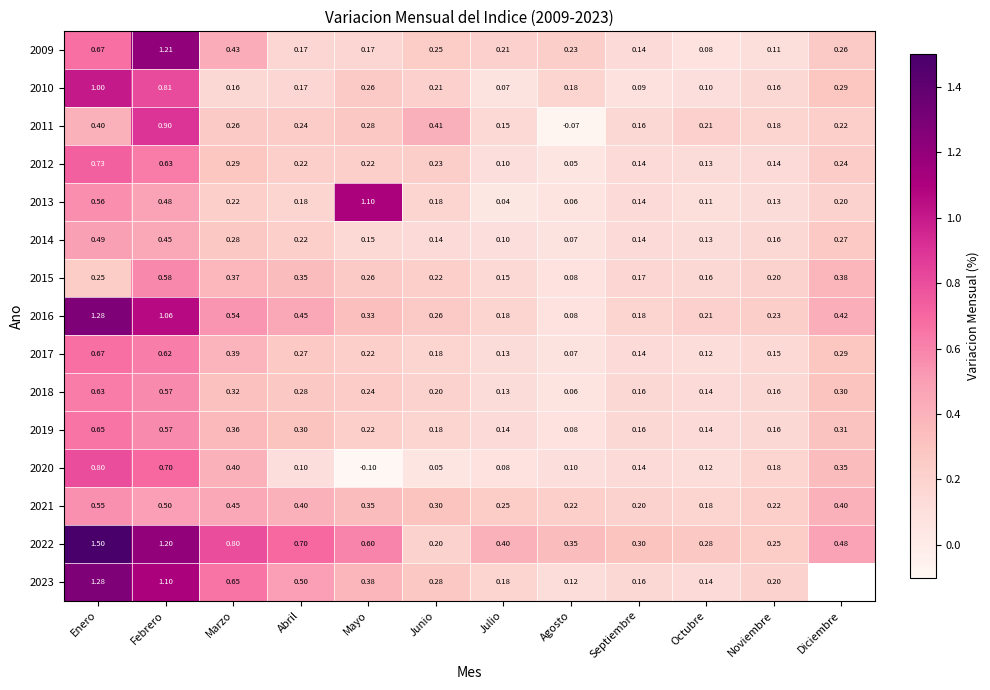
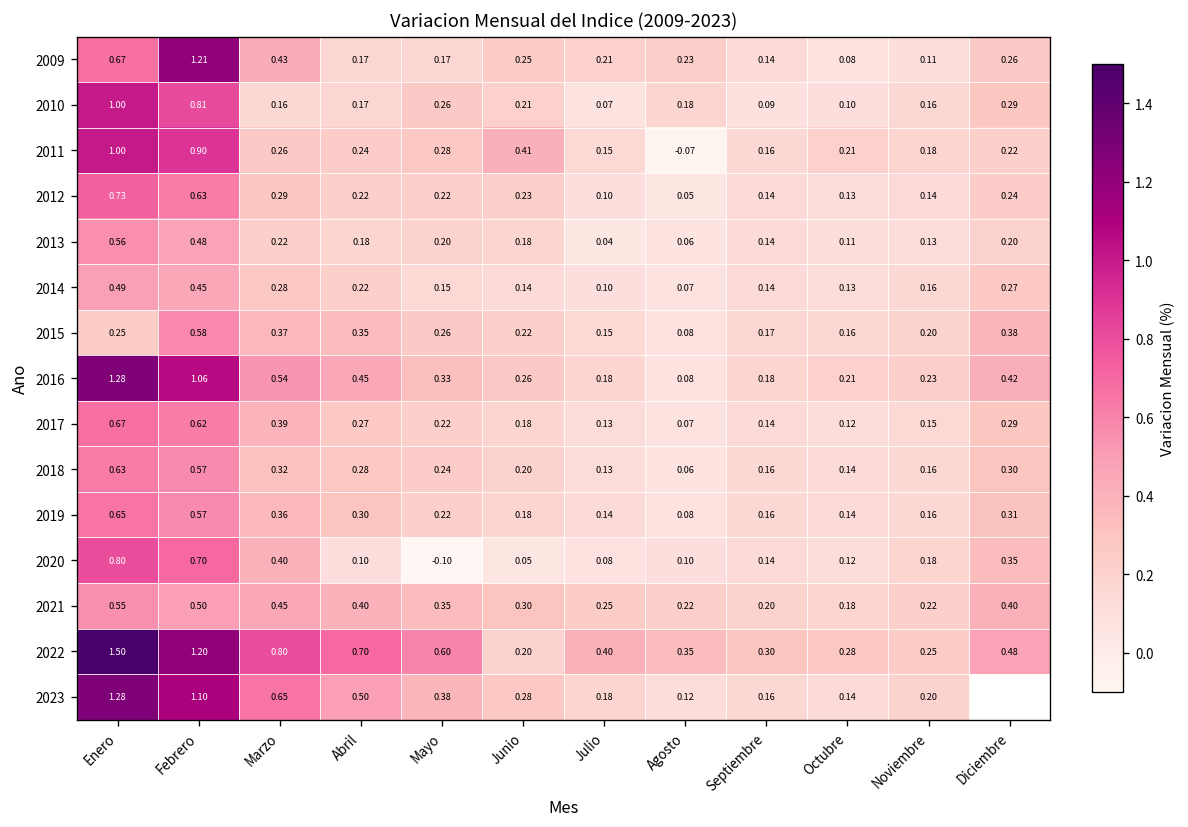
  {
    "2009": {
      "Enero": 0.67,
      "Febrero": 1.21,
      "Marzo": 0.43,
      "Abril": 0.17,
      "Mayo": 0.17,
      "Junio": 0.25,
      "Julio": 0.21,
      "Agosto": 0.23,
      "Septiembre": 0.14,
      "Octubre": 0.08,
      "Noviembre": 0.11,
      "Diciembre": 0.26
    },
    "2010": {
      "Enero": 1.00,
      "Febrero": 0.81,
      "Marzo": 0.16,
      "Abril": 0.17,
      "Mayo": 0.26,
      "Junio": 0.21,
      "Julio": 0.07,
      "Agosto": 0.18,
      "Septiembre": 0.09,
      "Octubre": 0.10,
      "Noviembre": 0.16,
      "Diciembre": 0.29
    },
    "2011": {
-     "Enero": 0.40,
+     "Enero": 1.00,
      "Febrero": 0.90,
      "Marzo": 0.26,
      "Abril": 0.24,
      "Mayo": 0.28,
      "Junio": 0.41,
      "Julio": 0.15,
      "Agosto": -0.07,
      "Septiembre": 0.16,
      "Octubre": 0.21,
      "Noviembre": 0.18,
      "Diciembre": 0.22
    },
    "2012": {
      "Enero": 0.73,
      "Febrero": 0.63,
      "Marzo": 0.29,
      "Abril": 0.22,
      "Mayo": 0.22,
      "Junio": 0.23,
      "Julio": 0.10,
      "Agosto": 0.05,
      "Septiembre": 0.14,
      "Octubre": 0.13,
      "Noviembre": 0.14,
      "Diciembre": 0.24
    },
    "2013": {
      "Enero": 0.56,
      "Febrero": 0.48,
      "Marzo": 0.22,
      "Abril": 0.18,
-     "Mayo": 1.10,
+     "Mayo": 0.20,
      "Junio": 0.18,
      "Julio": 0.04,
      "Agosto": 0.06,
      "Septiembre": 0.14,
      "Octubre": 0.11,
      "Noviembre": 0.13,
      "Diciembre": 0.20
    },
    "2014": {
      "Enero": 0.49,
      "Febrero": 0.45,
      "Marzo": 0.28,
      "Abril": 0.22,
      "Mayo": 0.15,
      "Junio": 0.14,
      "Julio": 0.10,
      "Agosto": 0.07,
      "Septiembre": 0.14,
      "Octubre": 0.13,
      "Noviembre": 0.16,
      "Diciembre": 0.27
    },
    "2015": {
      "Enero": 0.25,
      "Febrero": 0.58,
      "Marzo": 0.37,
      "Abril": 0.35,
      "Mayo": 0.26,
      "Junio": 0.22,
      "Julio": 0.15,
      "Agosto": 0.08,
      "Septiembre": 0.17,
      "Octubre": 0.16,
      "Noviembre": 0.20,
      "Diciembre": 0.38
    },
    "2016": {
      "Enero": 1.28,
      "Febrero": 1.06,
      "Marzo": 0.54,
      "Abril": 0.45,
      "Mayo": 0.33,
      "Junio": 0.26,
      "Julio": 0.18,
      "Agosto": 0.08,
      "Septiembre": 0.18,
      "Octubre": 0.21,
      "Noviembre": 0.23,
      "Diciembre": 0.42
    },
    "2017": {
      "Enero": 0.67,
      "Febrero": 0.62,
      "Marzo": 0.39,
      "Abril": 0.27,
      "Mayo": 0.22,
      "Junio": 0.18,
      "Julio": 0.13,
      "Agosto": 0.07,
      "Septiembre": 0.14,
      "Octubre": 0.12,
      "Noviembre": 0.15,
      "Diciembre": 0.29
    },
    "2018": {
      "Enero": 0.63,
      "Febrero": 0.57,
      "Marzo": 0.32,
      "Abril": 0.28,
      "Mayo": 0.24,
      "Junio": 0.20,
      "Julio": 0.13,
      "Agosto": 0.06,
      "Septiembre": 0.16,
      "Octubre": 0.14,
      "Noviembre": 0.16,
      "Diciembre": 0.30
    },
    "2019": {
      "Enero": 0.65,
      "Febrero": 0.57,
      "Marzo": 0.36,
      "Abril": 0.30,
      "Mayo": 0.22,
      "Junio": 0.18,
      "Julio": 0.14,
      "Agosto": 0.08,
      "Septiembre": 0.16,
      "Octubre": 0.14,
      "Noviembre": 0.16,
      "Diciembre": 0.31
    },
    "2020": {
      "Enero": 0.80,
      "Febrero": 0.70,
      "Marzo": 0.40,
      "Abril": 0.10,
      "Mayo": -0.10,
      "Junio": 0.05,
      "Julio": 0.08,
      "Agosto": 0.10,
      "Septiembre": 0.14,
      "Octubre": 0.12,
      "Noviembre": 0.18,
      "Diciembre": 0.35
    },
    "2021": {
      "Enero": 0.55,
      "Febrero": 0.50,
      "Marzo": 0.45,
      "Abril": 0.40,
      "Mayo": 0.35,
      "Junio": 0.30,
      "Julio": 0.25,
      "Agosto": 0.22,
      "Septiembre": 0.20,
      "Octubre": 0.18,
      "Noviembre": 0.22,
      "Diciembre": 0.40
    },
    "2022": {
      "Enero": 1.50,
      "Febrero": 1.20,
      "Marzo": 0.80,
      "Abril": 0.70,
      "Mayo": 0.60,
      "Junio": 0.20,
      "Julio": 0.40,
      "Agosto": 0.35,
      "Septiembre": 0.30,
      "Octubre": 0.28,
      "Noviembre": 0.25,
      "Diciembre": 0.48
    },
    "2023": {
      "Enero": 1.28,
      "Febrero": 1.10,
      "Marzo": 0.65,
      "Abril": 0.50,
      "Mayo": 0.38,
      "Junio": 0.28,
      "Julio": 0.18,
      "Agosto": 0.12,
      "Septiembre": 0.16,
      "Octubre": 0.14,
      "Noviembre": 0.20
    }
  }
